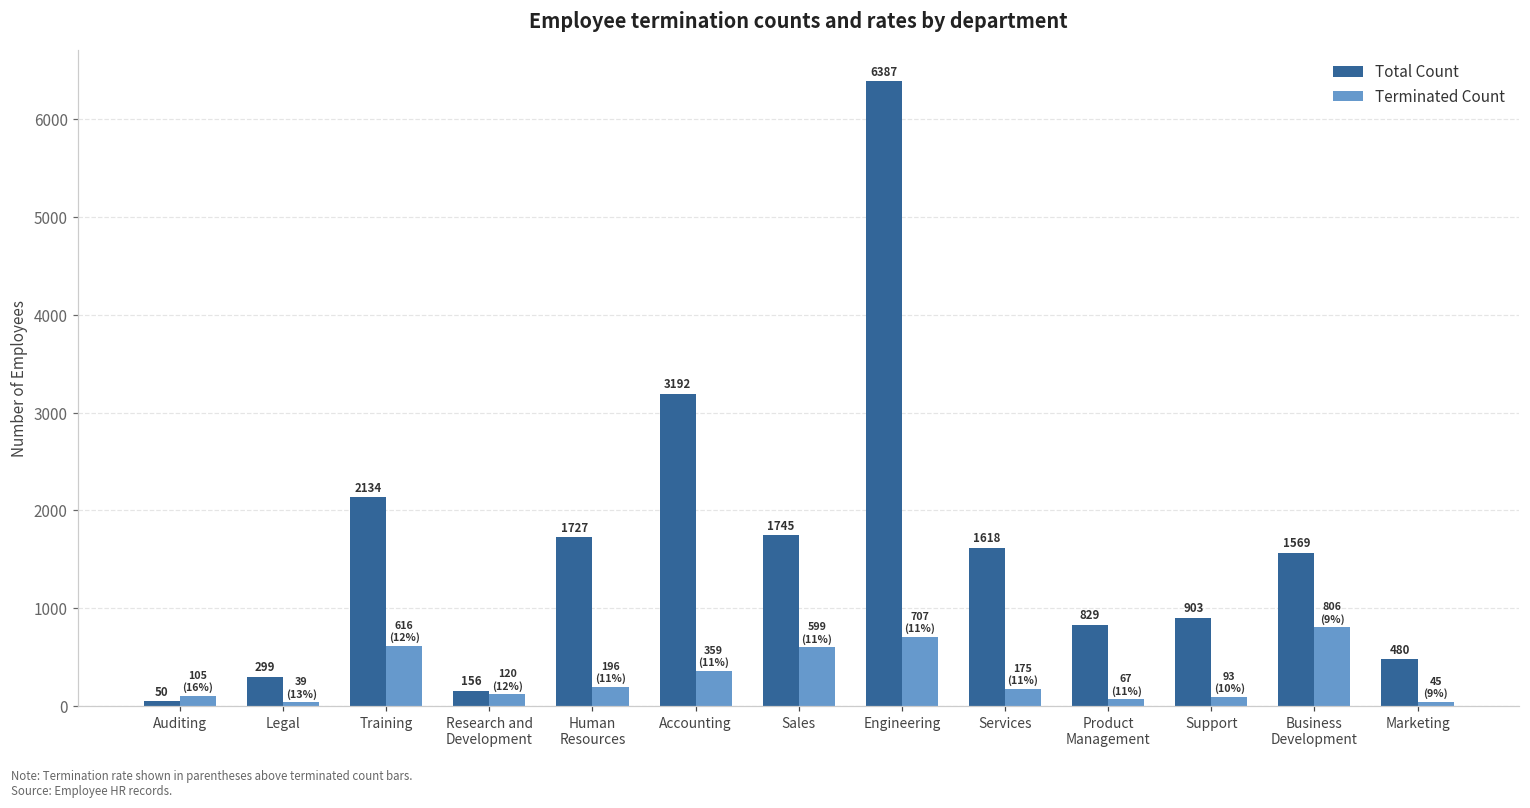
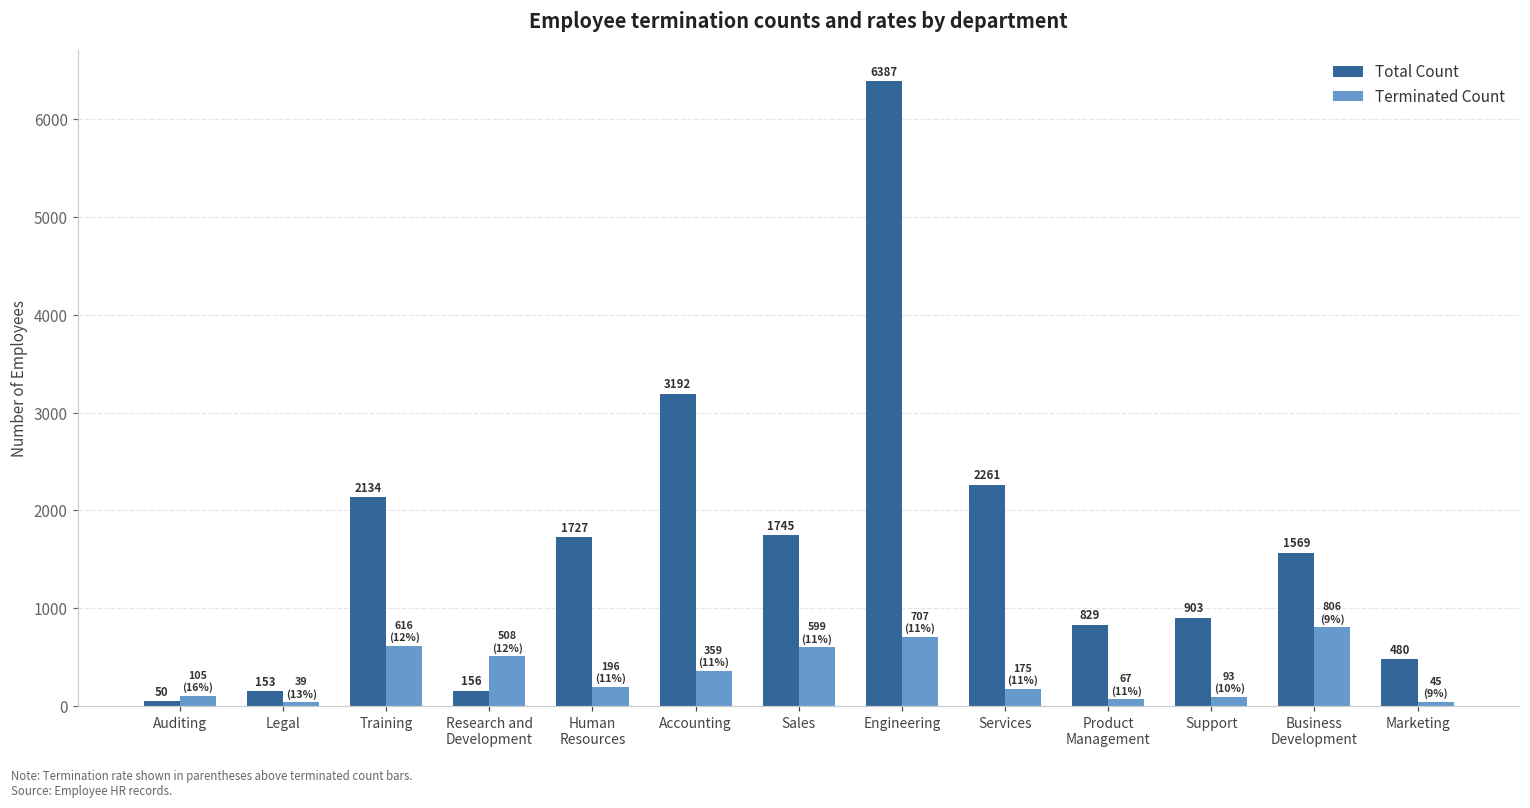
  {
    "Total Count": {
      "Auditing": 50,
-     "Legal": 299,
+     "Legal": 153,
      "Training": 2134,
      "Research and Development": 156,
      "Human Resources": 1727,
      "Accounting": 3192,
      "Sales": 1745,
      "Engineering": 6387,
-     "Services": 1618,
+     "Services": 2261,
      "Product Management": 829,
      "Support": 903,
      "Business Development": 1569,
      "Marketing": 480
    },
    "Terminated Count": {
      "Auditing": 105,
      "Legal": 39,
      "Training": 616,
-     "Research and Development": 120,
+     "Research and Development": 508,
      "Human Resources": 196,
      "Accounting": 359,
      "Sales": 599,
      "Engineering": 707,
      "Services": 175,
      "Product Management": 67,
      "Support": 93,
      "Business Development": 806,
      "Marketing": 45
    }
  }
